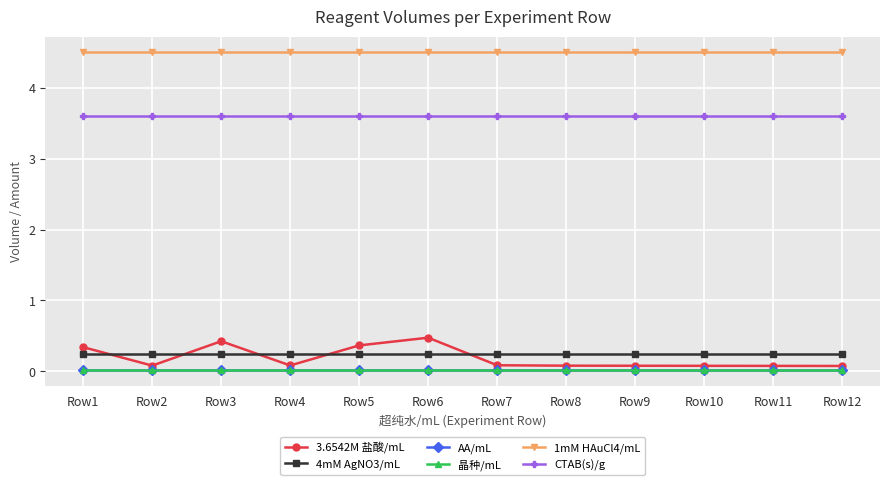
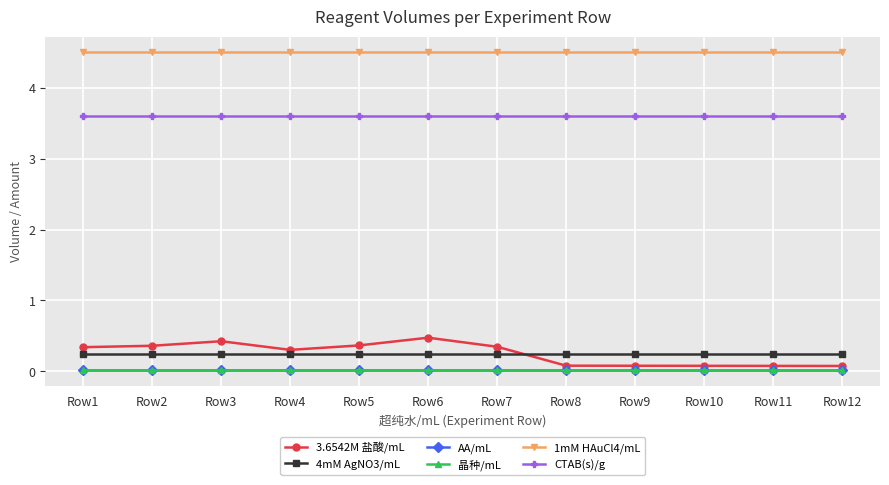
  {
    "3.6542M 盐酸/mL": {
      "Row1": 0.3,
-     "Row2": 0.1,
+     "Row2": 0.4,
      "Row3": 0.4,
-     "Row4": 0.1,
+     "Row4": 0.3,
      "Row5": 0.4,
      "Row6": 0.5,
-     "Row7": 0.1,
+     "Row7": 0.3,
      "Row8": 0.1,
      "Row9": 0.1,
      "Row10": 0.1,
      "Row11": 0.1,
      "Row12": 0.1
    },
    "4mM AgNO3/mL": {
      "Row1": 0.2,
      "Row2": 0.2,
      "Row3": 0.2,
      "Row4": 0.2,
      "Row5": 0.2,
      "Row6": 0.2,
      "Row7": 0.2,
      "Row8": 0.2,
      "Row9": 0.2,
      "Row10": 0.2,
      "Row11": 0.2,
      "Row12": 0.2
    },
    "晶种/mL": {
      "Row1": 0.0,
      "Row2": 0.0,
      "Row3": 0.0,
      "Row4": 0.0,
      "Row5": 0.0,
      "Row6": 0.0,
      "Row7": 0.0,
      "Row8": 0.0,
      "Row9": 0.0,
      "Row10": 0.0,
      "Row11": 0.0,
      "Row12": 0.0
    },
    "1mM HAuCl4/mL": {
      "Row1": 4.5,
      "Row2": 4.5,
      "Row3": 4.5,
      "Row4": 4.5,
      "Row5": 4.5,
      "Row6": 4.5,
      "Row7": 4.5,
      "Row8": 4.5,
      "Row9": 4.5,
      "Row10": 4.5,
      "Row11": 4.5,
      "Row12": 4.5
    },
    "CTAB(s)/g": {
      "Row1": 3.6,
      "Row2": 3.6,
      "Row3": 3.6,
      "Row4": 3.6,
      "Row5": 3.6,
      "Row6": 3.6,
      "Row7": 3.6,
      "Row8": 3.6,
      "Row9": 3.6,
      "Row10": 3.6,
      "Row11": 3.6,
      "Row12": 3.6
    }
  }
